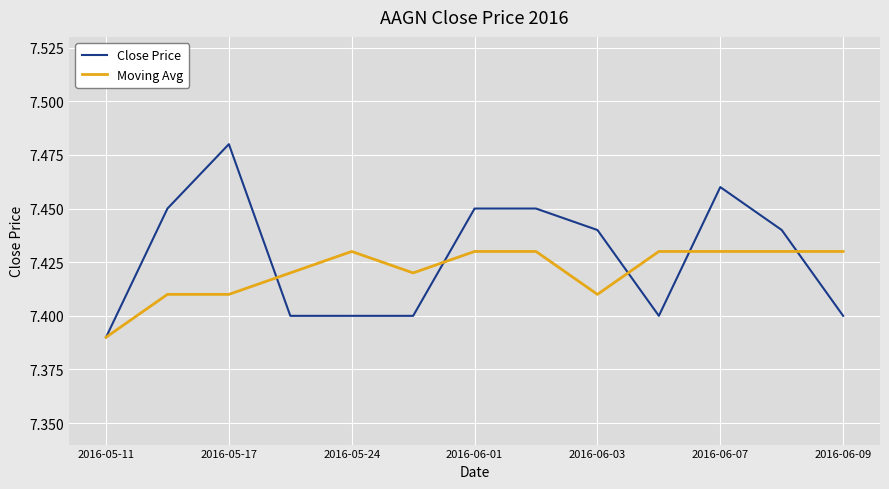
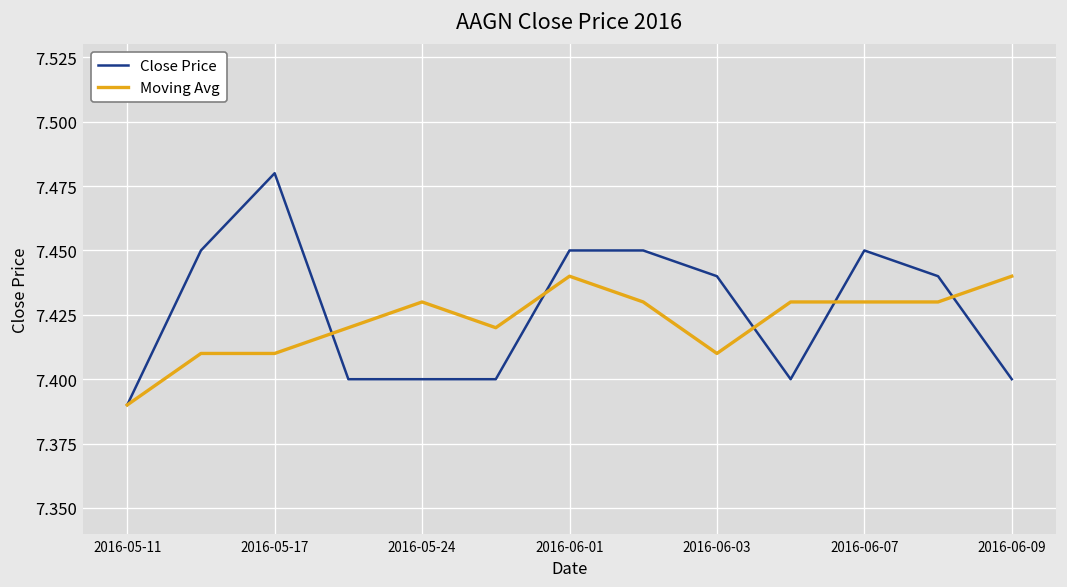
  {
    "Close Price": {
      "2016-05-17": 7.48,
      "2016-05-24": 7.40,
      "2016-06-01": 7.45,
      "2016-06-03": 7.44,
-     "2016-06-07": 7.46,
+     "2016-06-07": 7.45,
      "2016-06-09": 7.40
    },
    "Moving Avg": {
      "2016-05-17": 7.41,
      "2016-05-24": 7.43,
-     "2016-06-01": 7.43,
+     "2016-06-01": 7.44,
      "2016-06-03": 7.41,
      "2016-06-07": 7.43,
-     "2016-06-09": 7.43
+     "2016-06-09": 7.44
    }
  }
